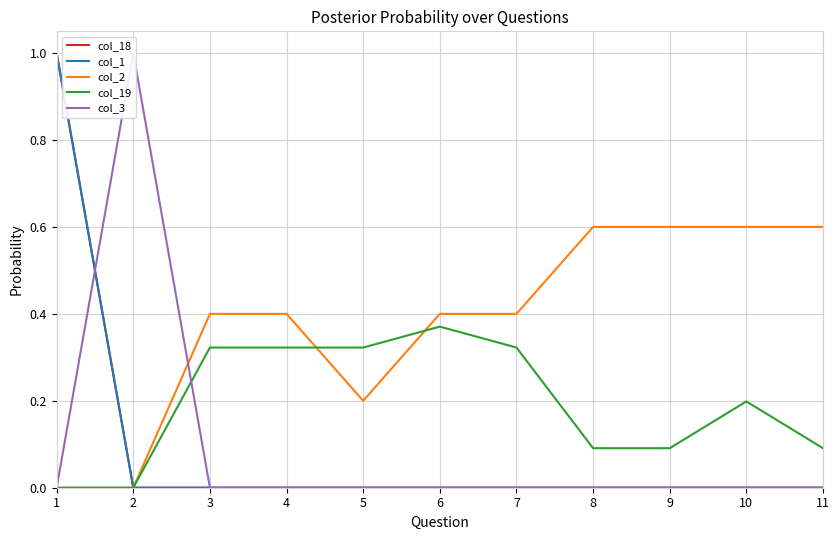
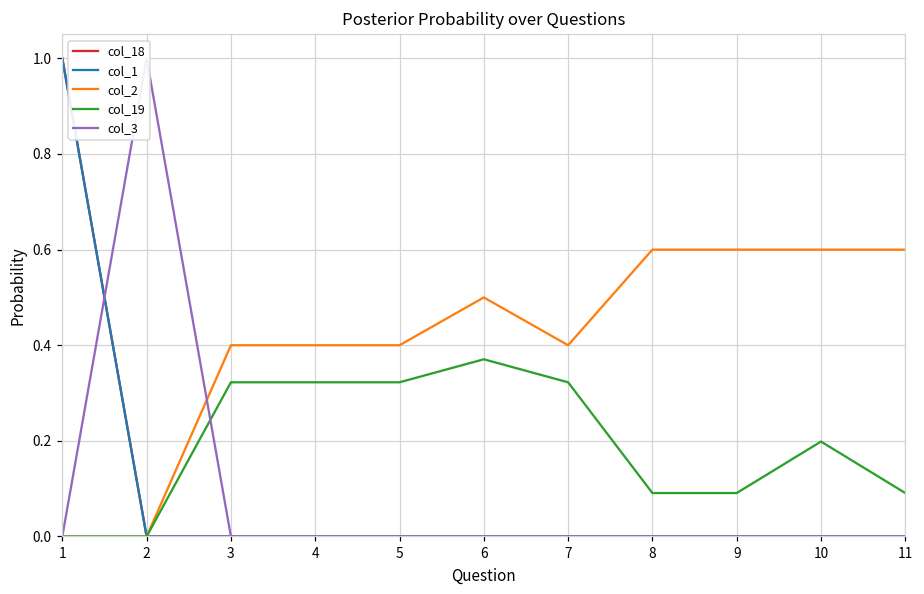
  {
    "col_1": {
      "1": 1.0
    },
    "col_2": {
      "3": 0.4,
      "4": 0.4,
-     "5": 0.2,
-     "6": 0.4,
+     "5": 0.4,
+     "6": 0.5,
      "7": 0.4,
      "8": 0.6,
      "9": 0.6,
      "10": 0.6,
      "11": 0.6
    },
    "col_19": {
      "3": 0.32,
      "4": 0.32,
      "5": 0.32,
      "6": 0.37,
      "7": 0.32,
      "8": 0.09,
      "9": 0.09,
      "10": 0.2,
      "11": 0.09
    }
  }
